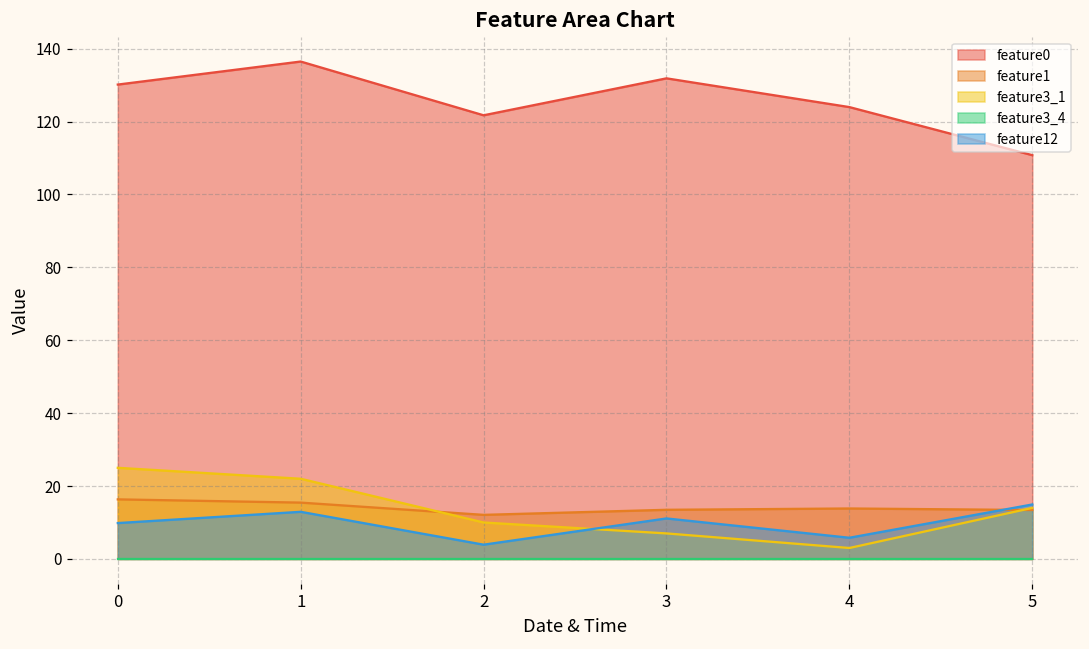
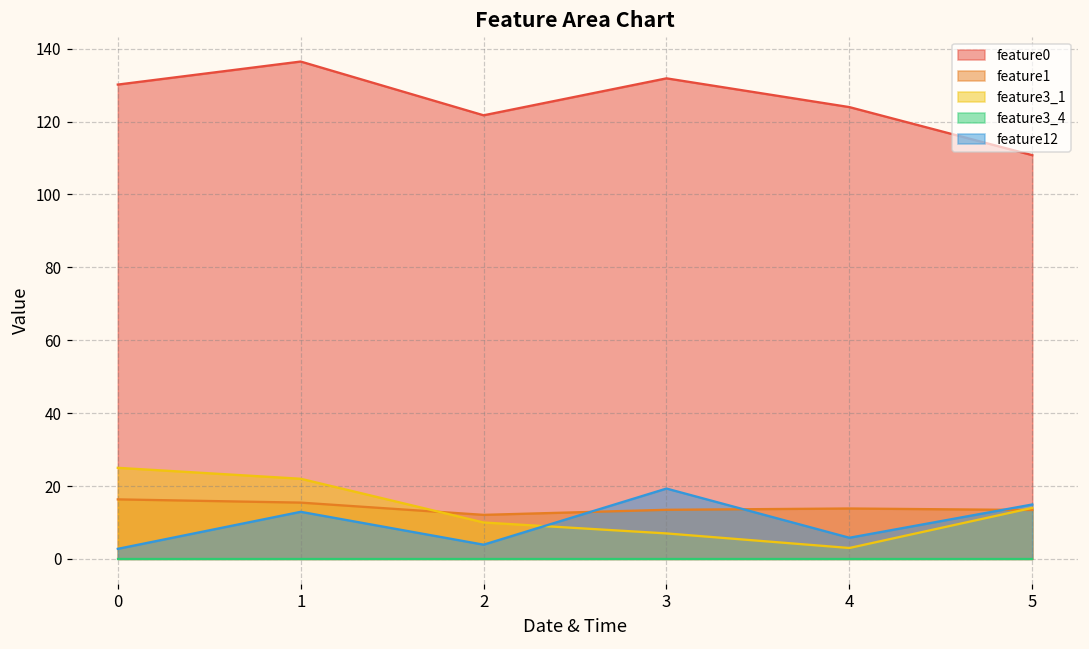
  {
    "feature3_4": {
      "0": 0,
      "1": 0,
      "2": 0,
      "3": 0,
      "4": 0,
      "5": 0
    },
    "feature12": {
-     "0": 10,
+     "0": 3,
      "1": 13,
      "2": 4,
-     "3": 11,
+     "3": 19,
      "4": 6,
      "5": 15
    }
  }
